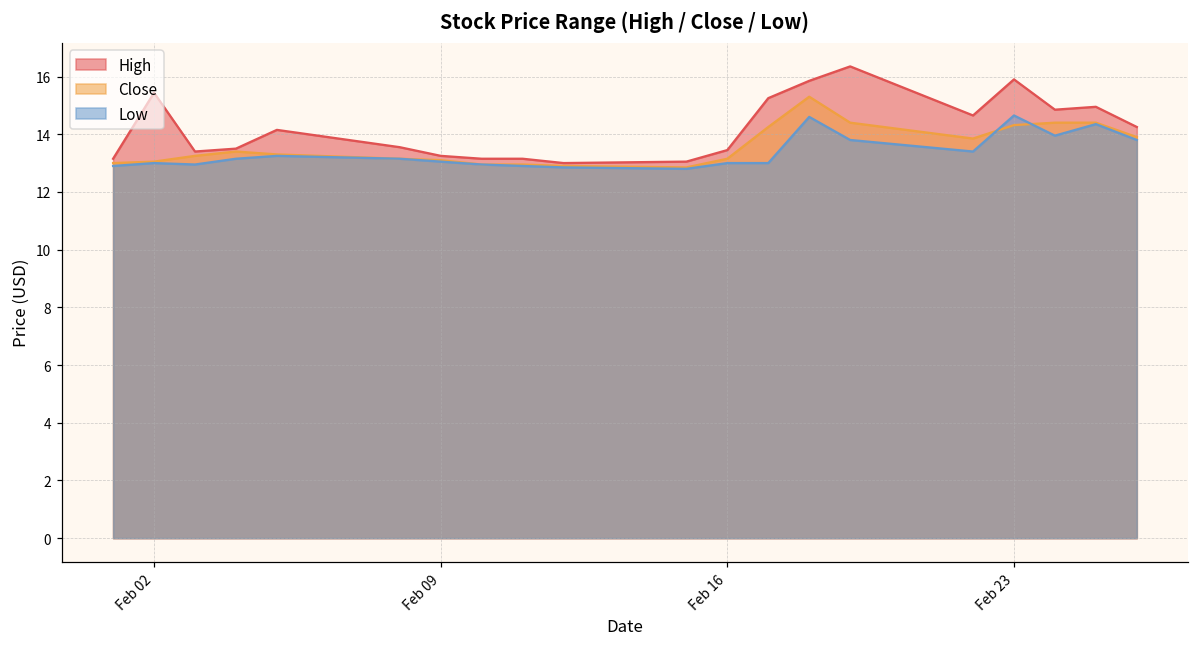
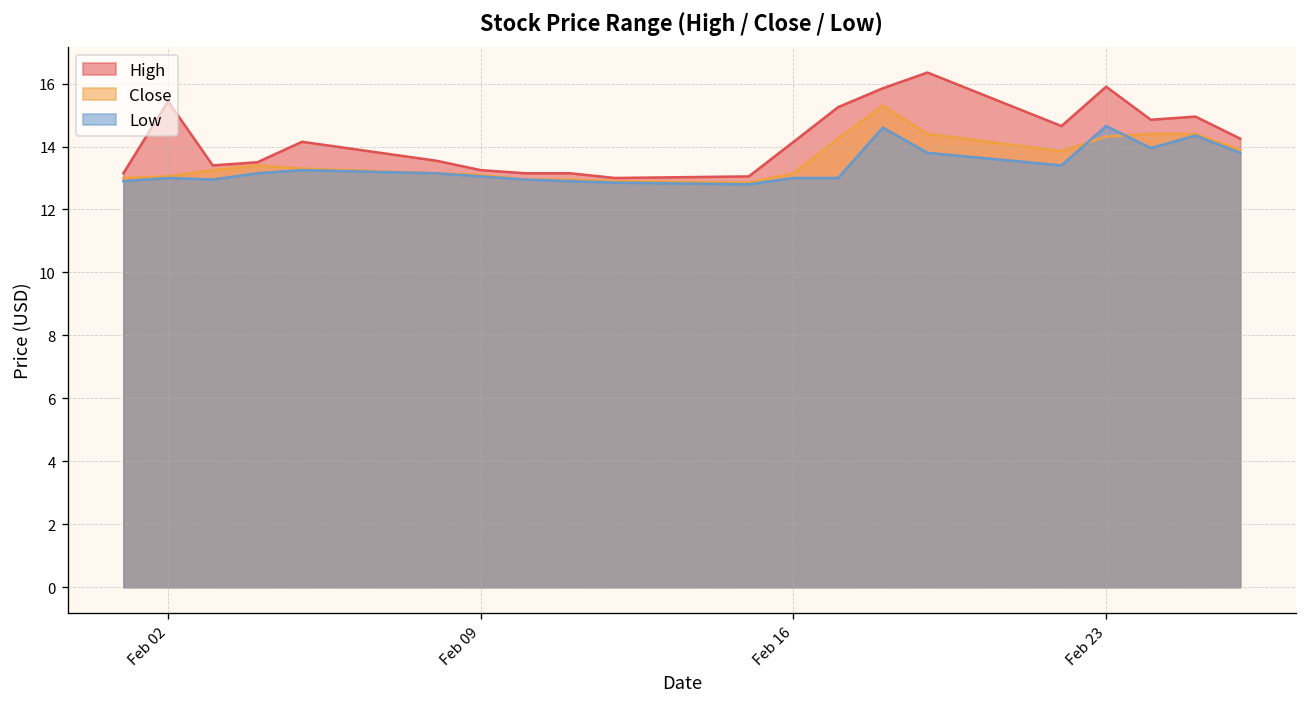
  {
    "High": {
      "Feb 09": 13.3,
-     "Feb 16": 13.4,
+     "Feb 16": 14.1,
      "Feb 23": 15.9
    },
    "Close": {
      "Feb 16": 13.1,
      "Feb 23": 14.3
    },
    "Low": {
      "Feb 16": 13.0,
      "Feb 23": 14.7
    }
  }
